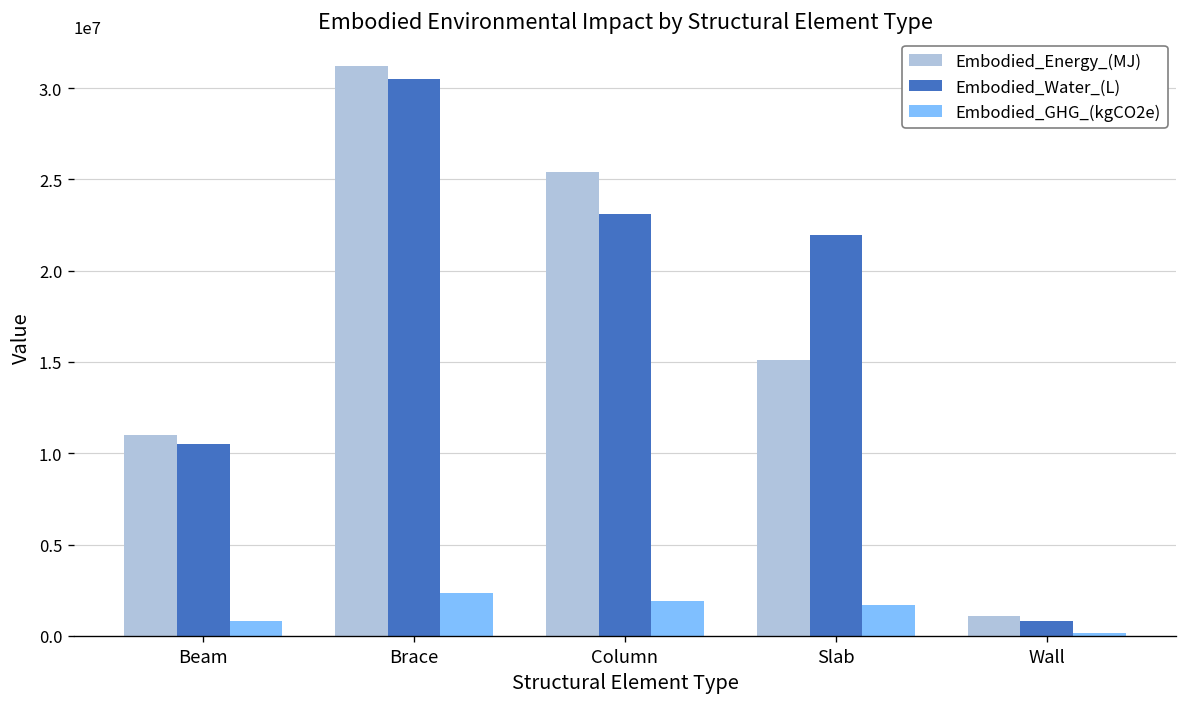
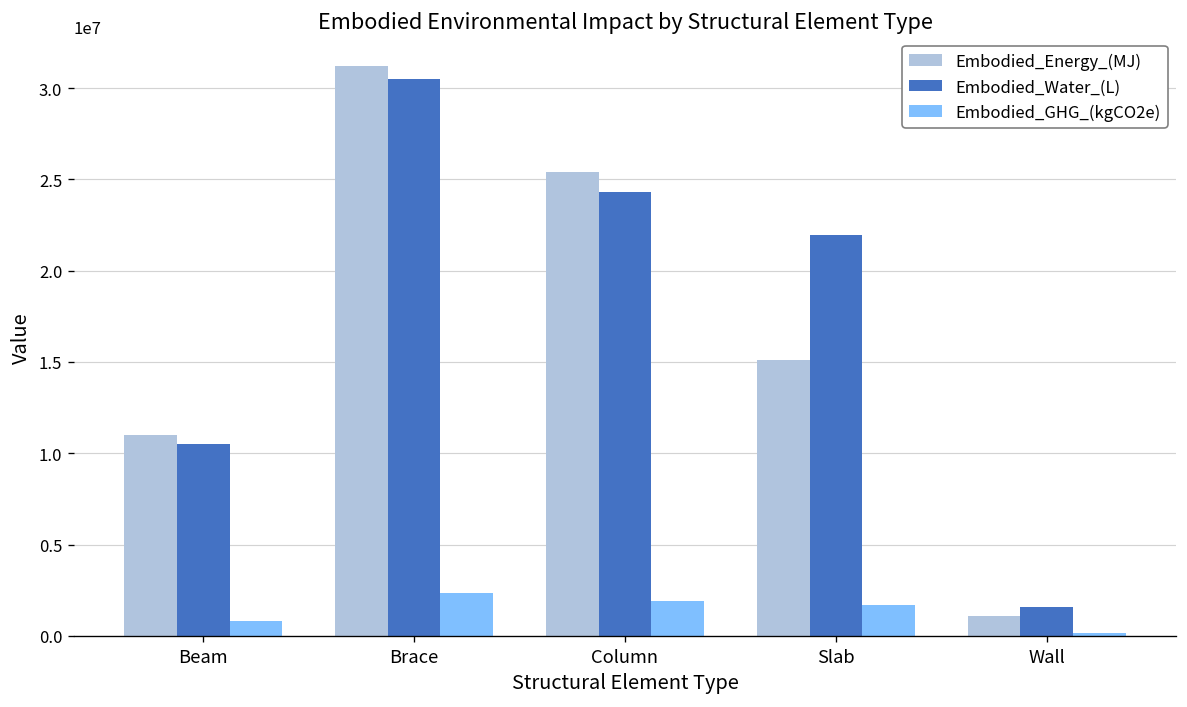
  {
    "Embodied_Water_(L)": {
      "Beam": 10500000,
      "Brace": 30500000,
-     "Column": 23100000,
+     "Column": 24300000,
      "Slab": 22000000,
-     "Wall": 800000
+     "Wall": 1600000
    }
  }
